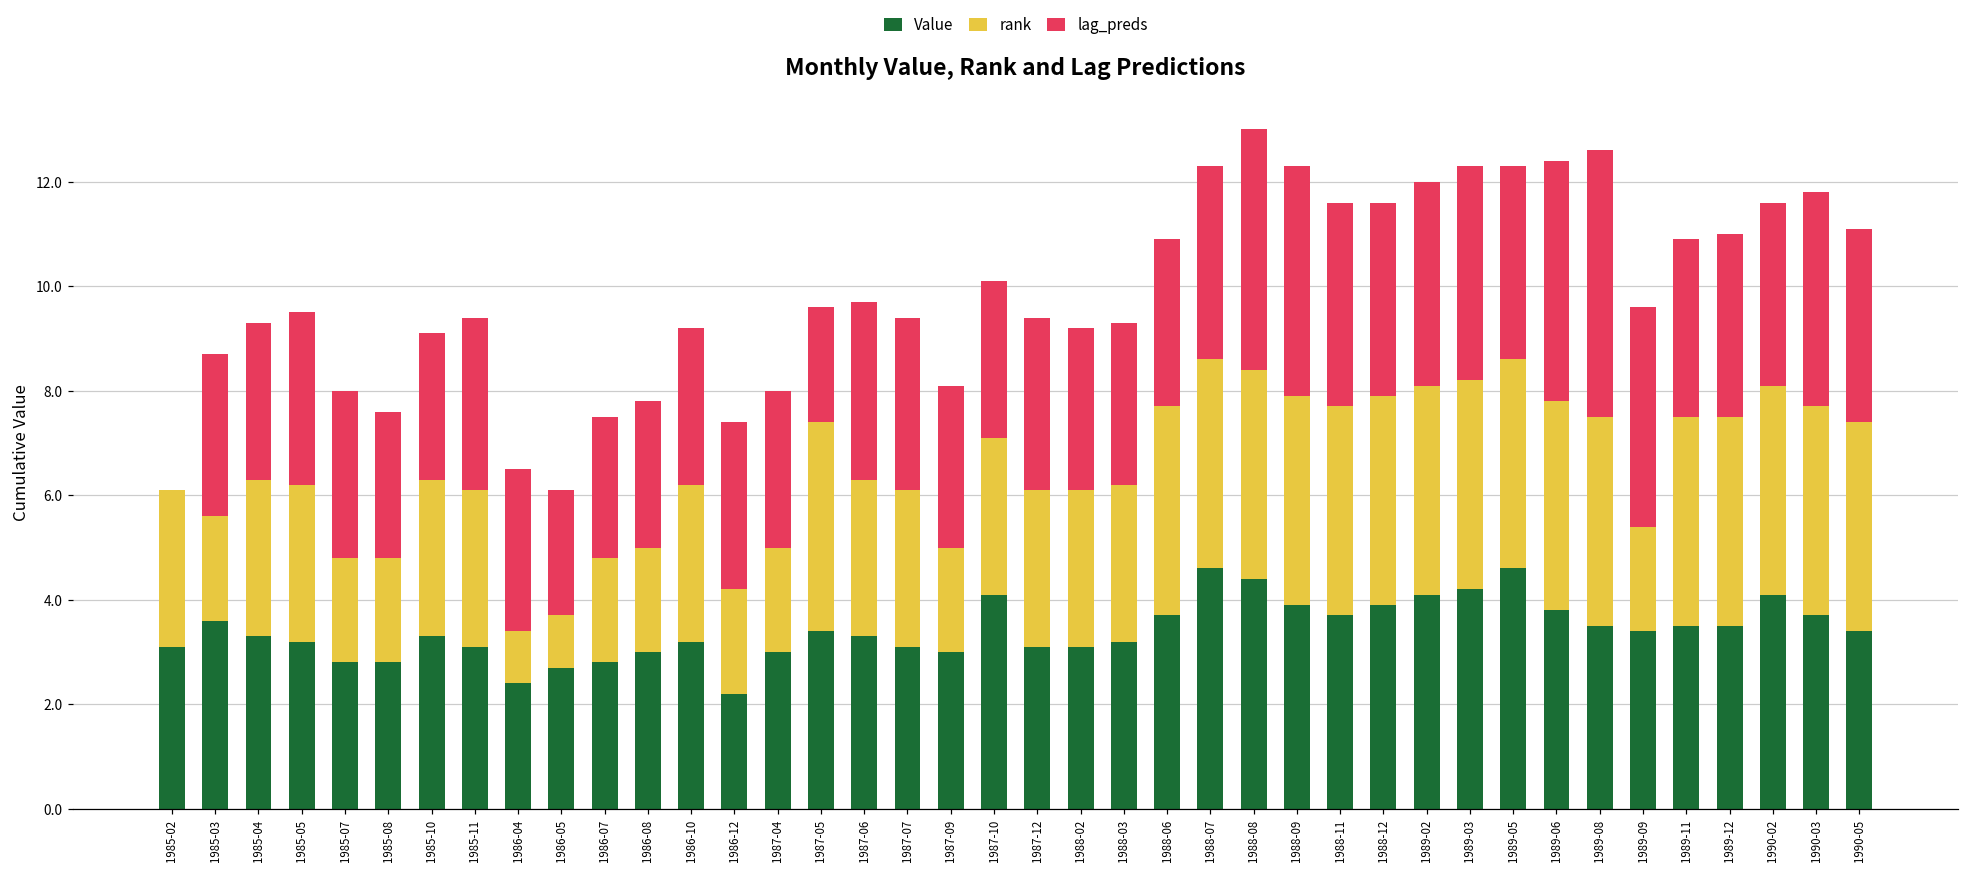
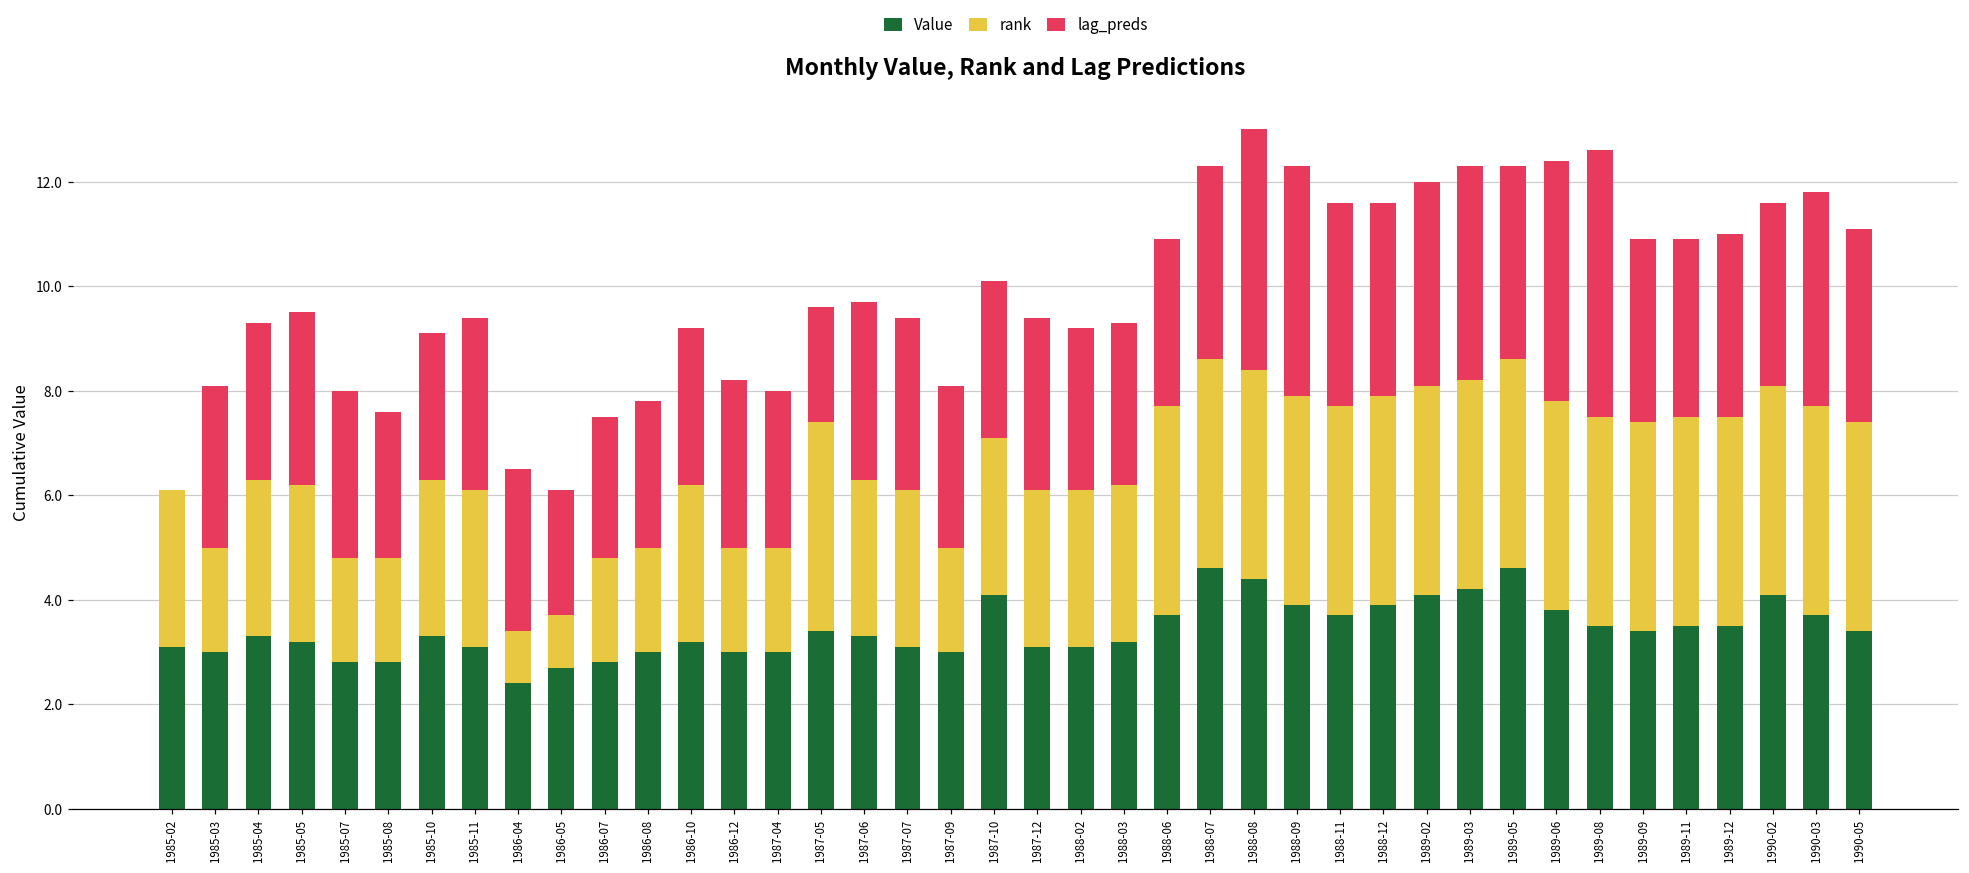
  {
    "Value": {
      "1985-02": 3.1,
-     "1985-03": 3.6,
+     "1985-03": 3.0,
      "1985-04": 3.3,
      "1985-05": 3.2,
      "1985-07": 2.8,
      "1985-08": 2.8,
      "1985-10": 3.3,
      "1985-11": 3.1,
      "1986-04": 2.4,
      "1986-05": 2.7,
      "1986-07": 2.8,
      "1986-08": 3.0,
      "1986-10": 3.2,
-     "1986-12": 2.2,
+     "1986-12": 3.0,
      "1987-04": 3.0,
      "1987-05": 3.4,
      "1987-06": 3.3,
      "1987-07": 3.1,
      "1987-09": 3.0,
      "1987-10": 4.1,
      "1987-12": 3.1,
      "1988-02": 3.1,
      "1988-03": 3.2,
      "1988-06": 3.7,
      "1988-07": 4.6,
      "1988-08": 4.4,
      "1988-09": 3.9,
      "1988-11": 3.7,
      "1988-12": 3.9,
      "1989-02": 4.1,
      "1989-03": 4.2,
      "1989-05": 4.6,
      "1989-06": 3.8,
      "1989-08": 3.5,
      "1989-09": 3.4,
      "1989-11": 3.5,
      "1989-12": 3.5,
      "1990-02": 4.1,
      "1990-03": 3.7,
      "1990-05": 3.4
    },
    "rank": {
      "1985-02": 3,
      "1985-03": 2,
      "1985-04": 3,
      "1985-05": 3,
      "1985-07": 2,
      "1985-08": 2,
      "1985-10": 3,
      "1985-11": 3,
      "1986-04": 1,
      "1986-05": 1,
      "1986-07": 2,
      "1986-08": 2,
      "1986-10": 3,
      "1986-12": 2,
      "1987-04": 2,
      "1987-05": 4,
      "1987-06": 3,
      "1987-07": 3,
      "1987-09": 2,
      "1987-10": 3,
      "1987-12": 3,
      "1988-02": 3,
      "1988-03": 3,
      "1988-06": 4,
      "1988-07": 4,
      "1988-08": 4,
      "1988-09": 4,
      "1988-11": 4,
      "1988-12": 4,
      "1989-02": 4,
      "1989-03": 4,
      "1989-05": 4,
      "1989-06": 4,
      "1989-08": 4,
-     "1989-09": 2,
+     "1989-09": 4,
      "1989-11": 4,
      "1989-12": 4,
      "1990-02": 4,
      "1990-03": 4,
      "1990-05": 4
    },
    "lag_preds": {
      "1985-02": 0.0,
      "1985-03": 3.1,
      "1985-04": 3.0,
      "1985-05": 3.3,
      "1985-07": 3.2,
      "1985-08": 2.8,
      "1985-10": 2.8,
      "1985-11": 3.3,
      "1986-04": 3.1,
      "1986-05": 2.4,
      "1986-07": 2.7,
      "1986-08": 2.8,
      "1986-10": 3.0,
      "1986-12": 3.2,
      "1987-04": 3.0,
      "1987-05": 2.2,
      "1987-06": 3.4,
      "1987-07": 3.3,
      "1987-09": 3.1,
      "1987-10": 3.0,
      "1987-12": 3.3,
      "1988-02": 3.1,
      "1988-03": 3.1,
      "1988-06": 3.2,
      "1988-07": 3.7,
      "1988-08": 4.6,
      "1988-09": 4.4,
      "1988-11": 3.9,
      "1988-12": 3.7,
      "1989-02": 3.9,
      "1989-03": 4.1,
      "1989-05": 3.7,
      "1989-06": 4.6,
      "1989-08": 5.1,
-     "1989-09": 4.2,
+     "1989-09": 3.5,
      "1989-11": 3.4,
      "1989-12": 3.5,
      "1990-02": 3.5,
      "1990-03": 4.1,
      "1990-05": 3.7
    }
  }
